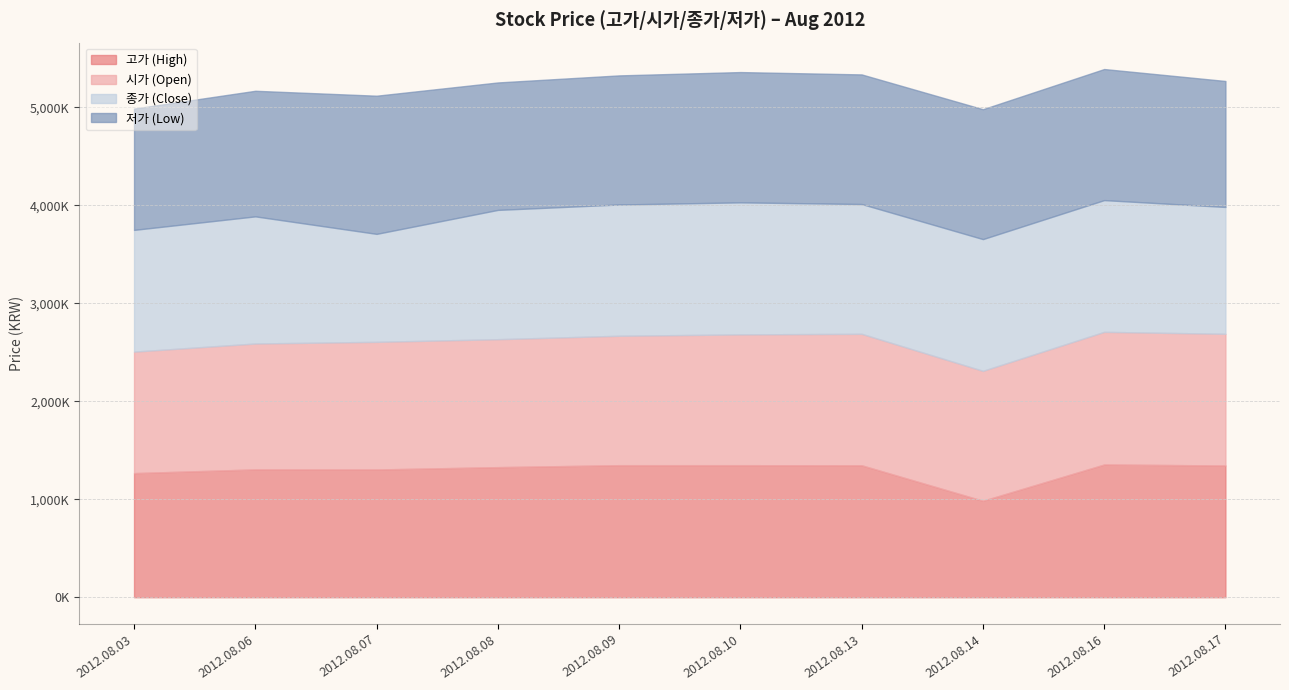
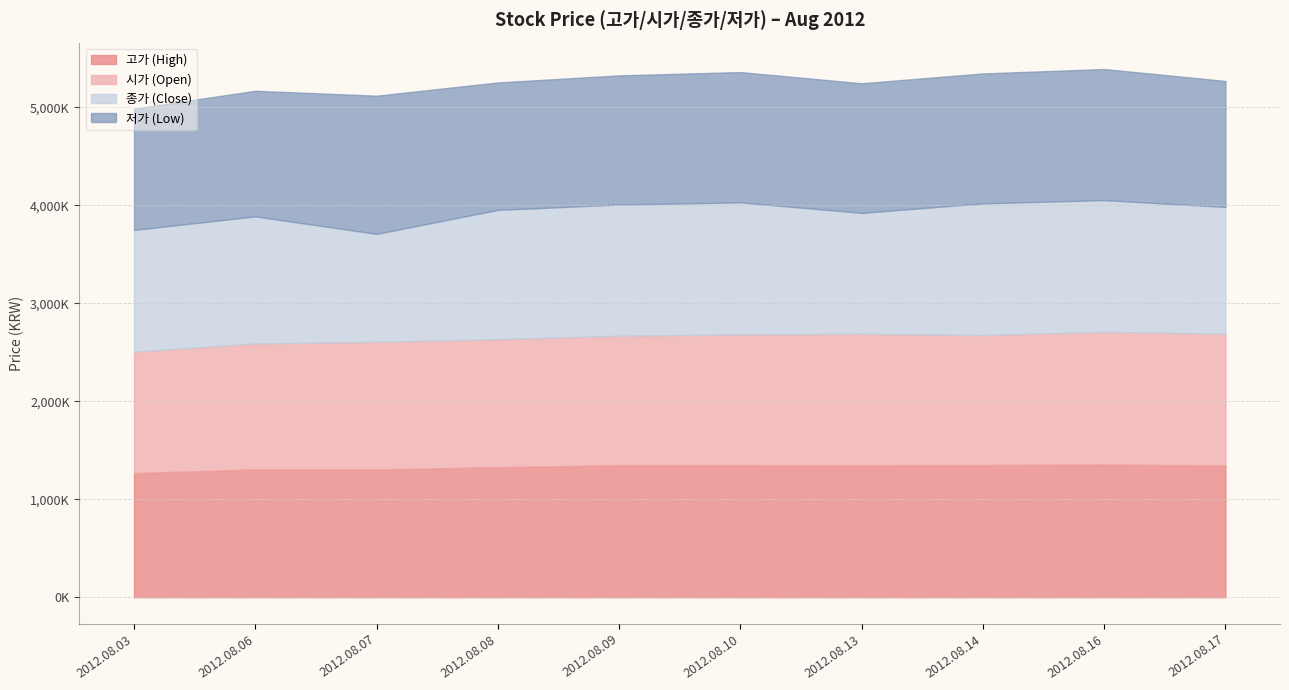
  {
    "고가 (High)": {
      "2012.08.03": "1,300,000",
      "2012.08.06": "1,300,000",
      "2012.08.07": "1,300,000",
      "2012.08.08": "1,300,000",
      "2012.08.09": "1,300,000",
      "2012.08.10": "1,300,000",
      "2012.08.13": "1,300,000",
-     "2012.08.14": "1,000,000",
+     "2012.08.14": "1,400,000",
      "2012.08.16": "1,400,000",
      "2012.08.17": "1,300,000"
    },
    "시가 (Open)": {
      "2012.08.03": "1,200,000",
      "2012.08.06": "1,300,000",
      "2012.08.07": "1,300,000",
      "2012.08.08": "1,300,000",
      "2012.08.09": "1,300,000",
      "2012.08.10": "1,300,000",
      "2012.08.13": "1,300,000",
      "2012.08.14": "1,300,000",
      "2012.08.16": "1,400,000",
      "2012.08.17": "1,300,000"
    },
    "종가 (Close)": {
      "2012.08.03": "1,200,000",
      "2012.08.06": "1,300,000",
      "2012.08.07": "1,100,000",
      "2012.08.08": "1,300,000",
      "2012.08.09": "1,300,000",
      "2012.08.10": "1,300,000",
-     "2012.08.13": "1,300,000",
+     "2012.08.13": "1,200,000",
      "2012.08.14": "1,300,000",
      "2012.08.16": "1,300,000",
      "2012.08.17": "1,300,000"
    },
    "저가 (Low)": {
      "2012.08.06": "1,300,000",
      "2012.08.07": "1,400,000",
      "2012.08.08": "1,300,000",
      "2012.08.09": "1,300,000",
      "2012.08.10": "1,300,000",
      "2012.08.13": "1,300,000",
      "2012.08.14": "1,300,000",
      "2012.08.16": "1,300,000",
      "2012.08.17": "1,300,000"
    }
  }
